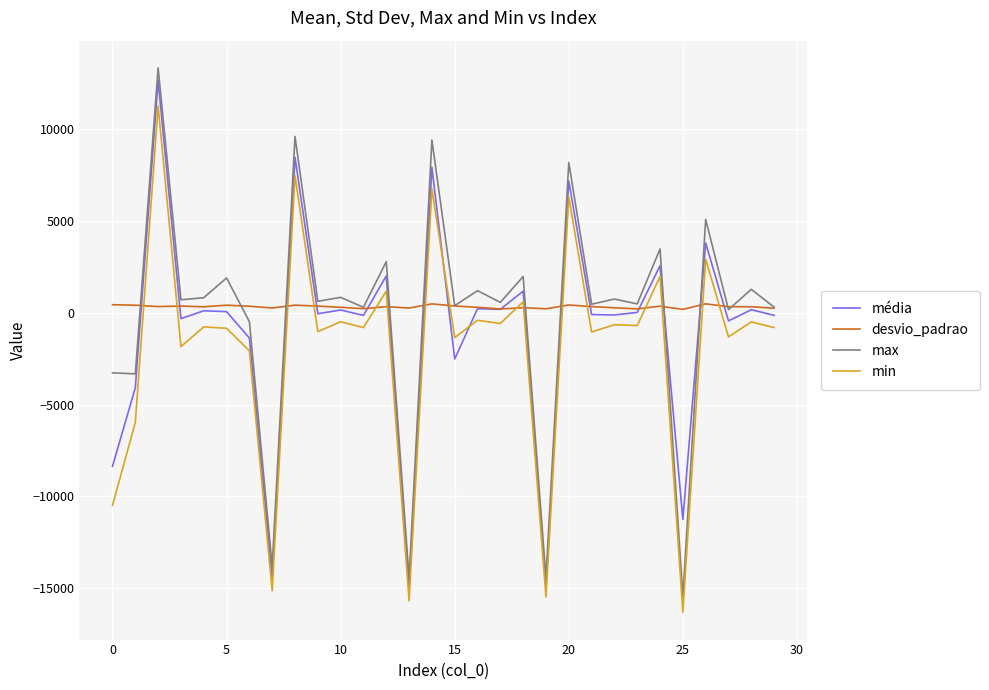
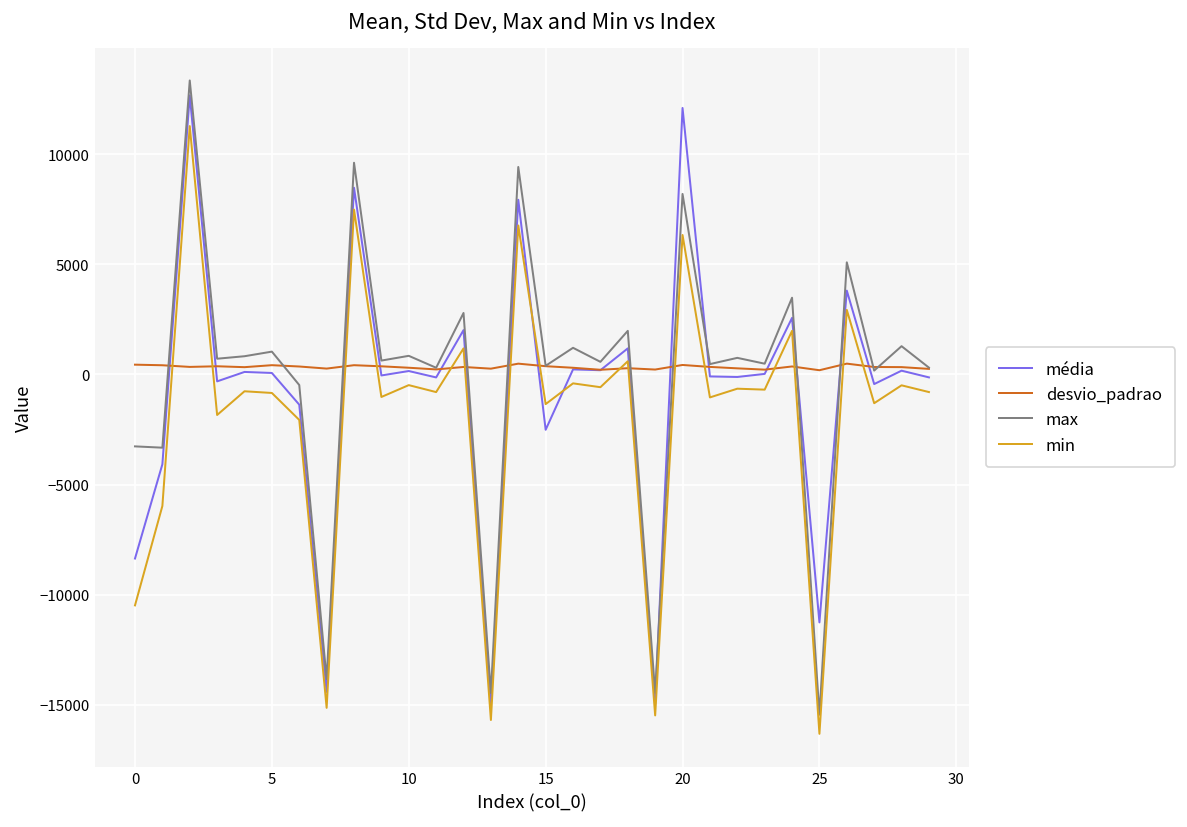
  {
    "média": {
      "0": -8400,
      "5": 100,
      "10": 200,
      "15": -2500,
-     "20": 7200,
+     "20": 12100,
      "25": -11300
    },
    "desvio_padrao": {
      "0": 400,
      "5": 400,
      "10": 300,
      "20": 400,
      "25": 200
    },
    "max": {
      "0": -3300,
-     "5": 1900,
+     "5": 1000,
      "10": 800,
      "20": 8200,
      "25": -15500
    },
    "min": {
      "0": -10500,
      "5": -800,
      "10": -500,
      "15": -1400,
      "20": 6300,
      "25": -16300
    }
  }
